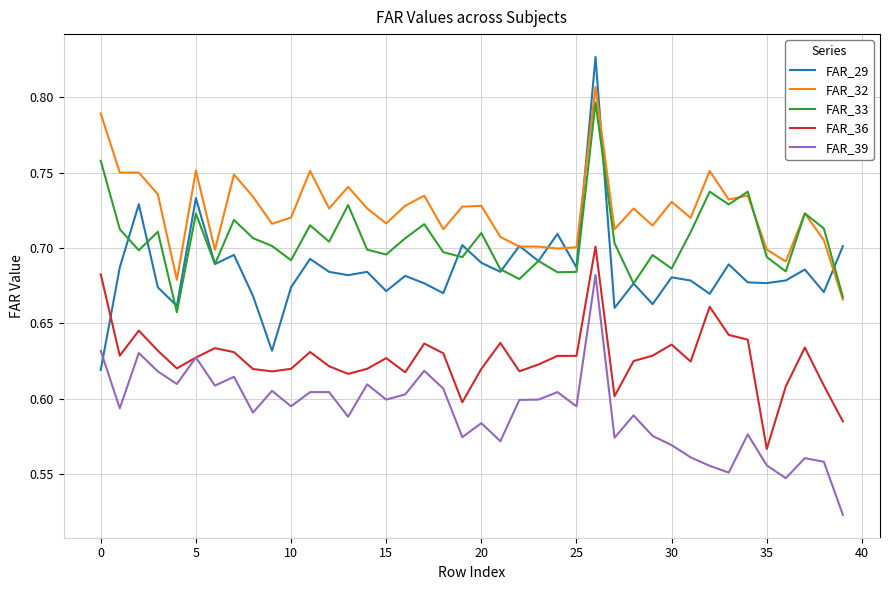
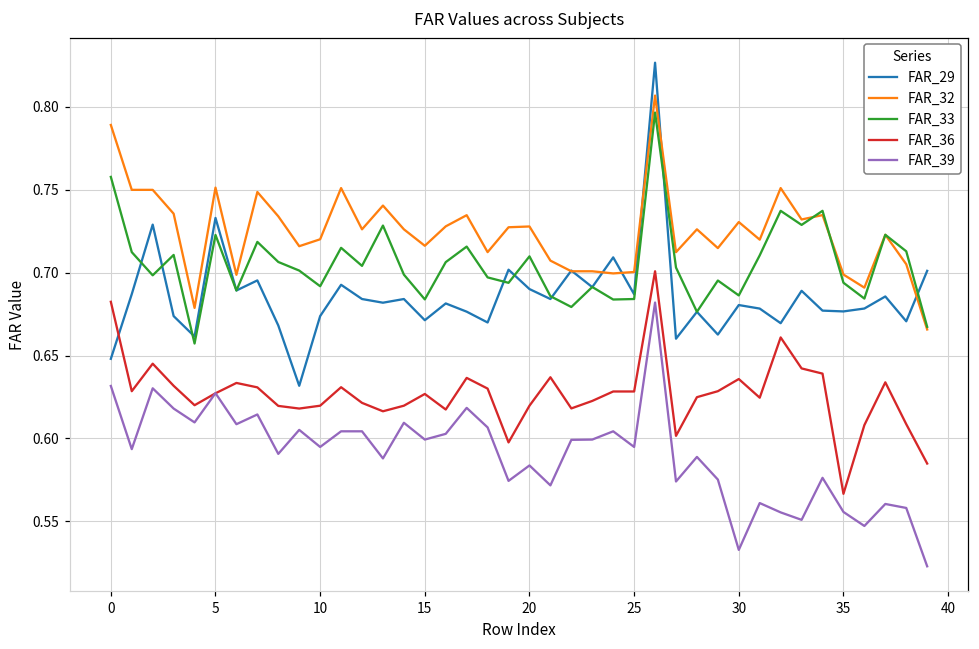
  {
    "FAR_29": {
-     "0": 0.619,
+     "0": 0.648,
      "5": 0.733,
      "10": 0.674,
      "15": 0.671,
      "20": 0.690,
      "25": 0.687,
      "30": 0.680,
      "35": 0.677
    },
    "FAR_32": {
      "0": 0.789,
      "5": 0.751,
      "10": 0.720,
      "15": 0.716,
      "20": 0.728,
      "25": 0.700,
      "30": 0.731,
      "35": 0.699
    },
    "FAR_33": {
      "0": 0.758,
      "5": 0.723,
      "10": 0.692,
-     "15": 0.696,
+     "15": 0.684,
      "20": 0.710,
      "25": 0.684,
      "30": 0.686,
      "35": 0.694
    },
    "FAR_36": {
      "0": 0.682,
      "10": 0.620,
      "15": 0.627,
      "20": 0.620,
      "25": 0.628,
      "30": 0.636,
      "35": 0.567
    },
    "FAR_39": {
      "0": 0.632,
      "10": 0.595,
      "15": 0.599,
      "20": 0.584,
      "25": 0.595,
-     "30": 0.569,
+     "30": 0.533,
      "35": 0.556
    }
  }
